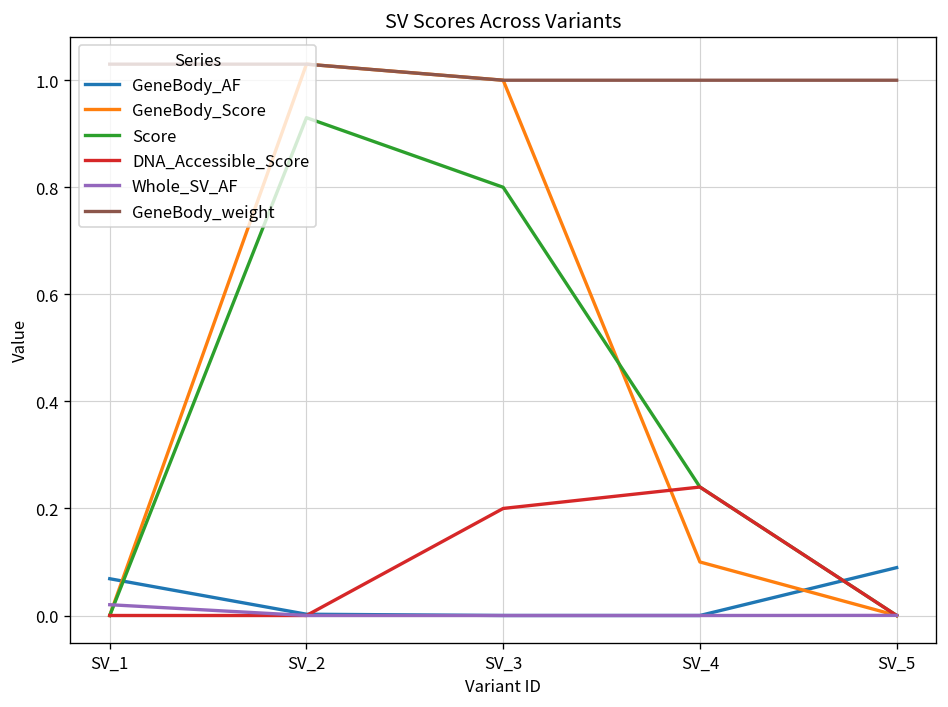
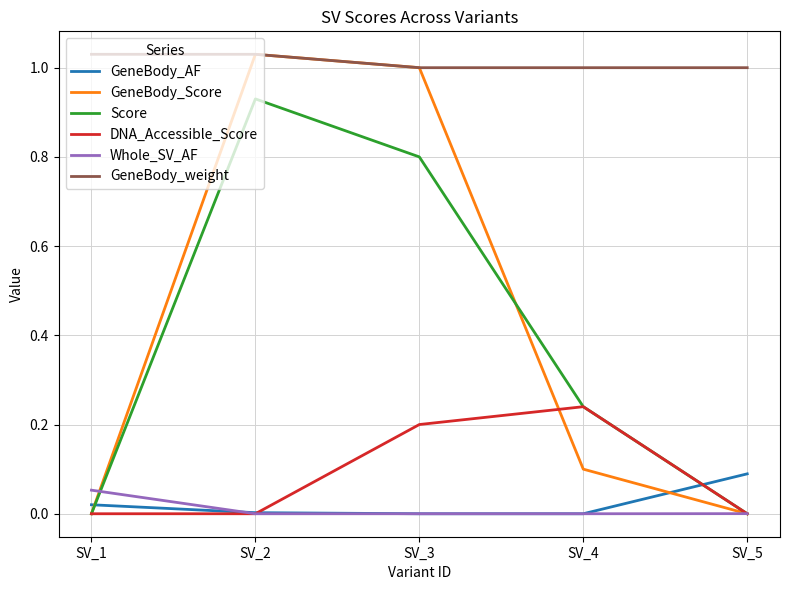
  {
    "GeneBody_AF": {
-     "SV_1": 0.07,
+     "SV_1": 0.02,
      "SV_5": 0.09
    },
    "GeneBody_Score": {
      "SV_4": 0.10
    },
    "Score": {
      "SV_3": 0.80
    },
    "DNA_Accessible_Score": {
      "SV_3": 0.20
    },
    "Whole_SV_AF": {
-     "SV_1": 0.02
+     "SV_1": 0.05
    },
    "GeneBody_weight": {
      "SV_4": 1.00,
      "SV_5": 1.00
    }
  }
